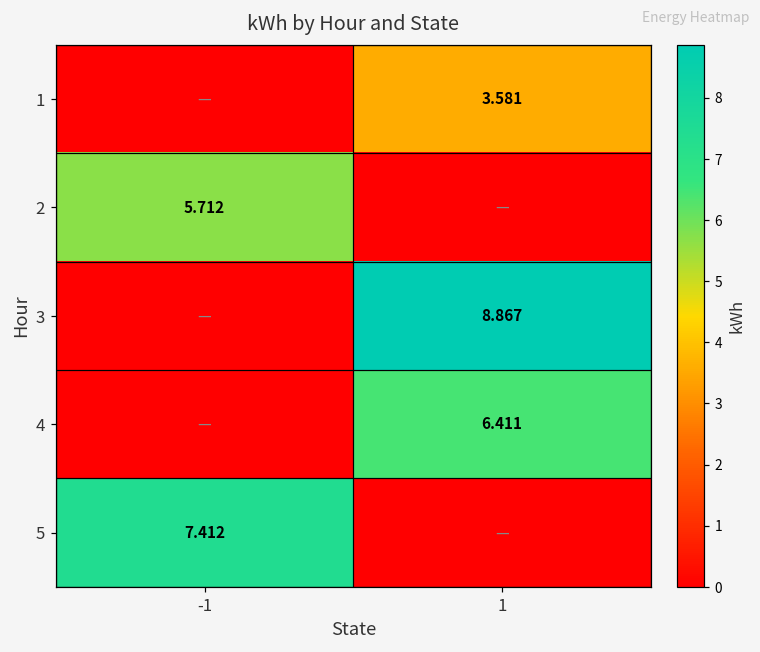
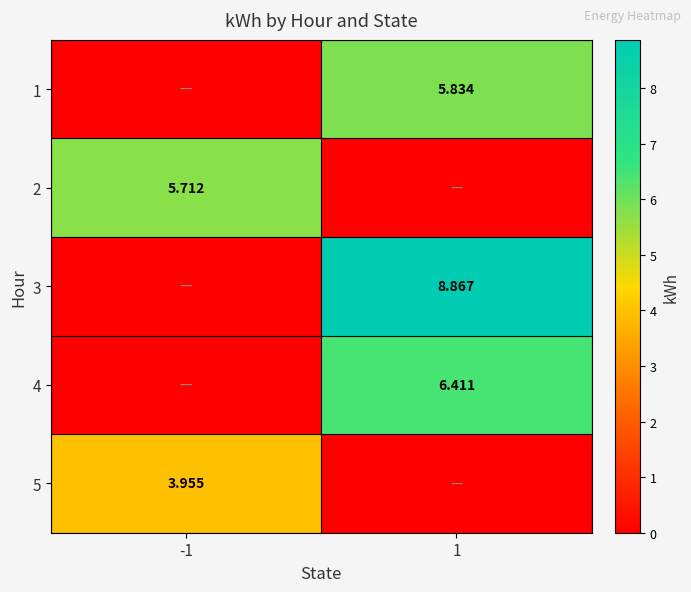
  {
    "1": {
-     "1": 3.581
+     "1": 5.834
    },
    "2": {
      "-1": 5.712
    },
    "3": {
      "1": 8.867
    },
    "4": {
      "1": 6.411
    },
    "5": {
-     "-1": 7.412
+     "-1": 3.955
    }
  }
